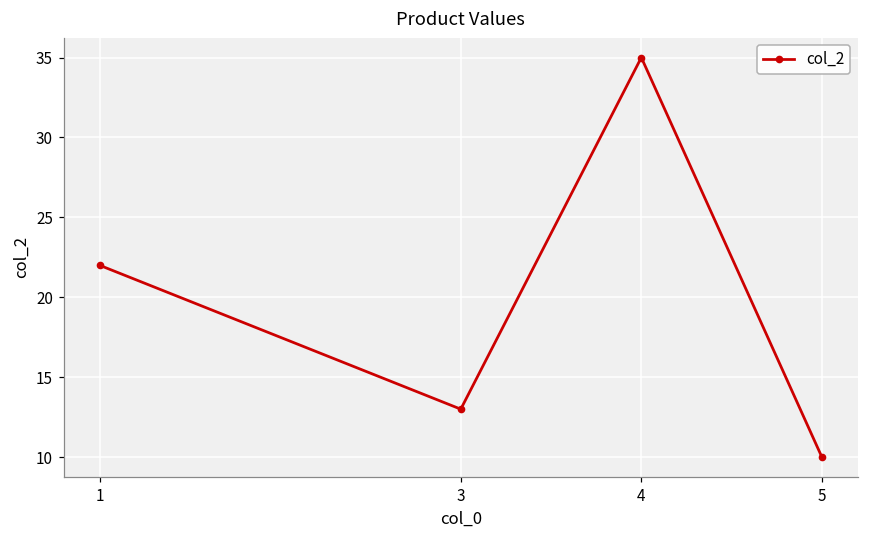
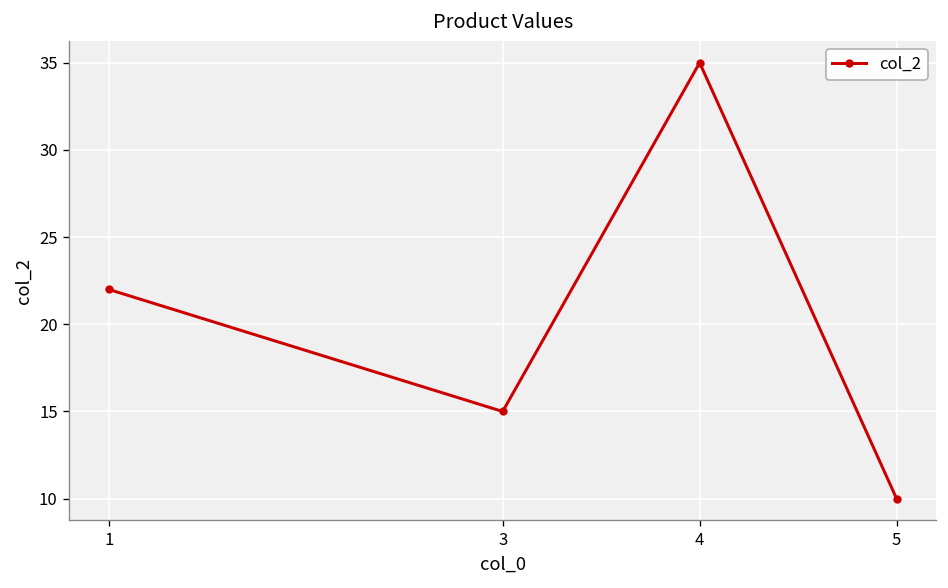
  {
    "1": 22,
-   "3": 13,
+   "3": 15,
    "4": 35,
    "5": 10
  }
